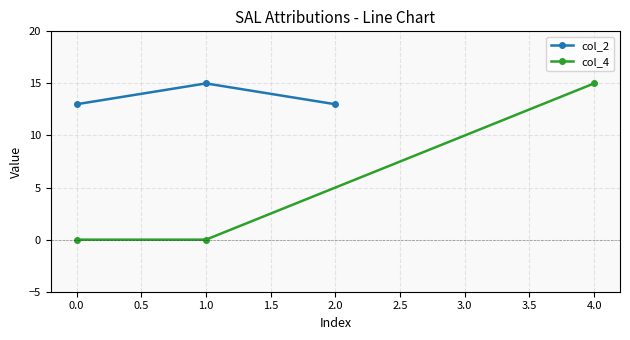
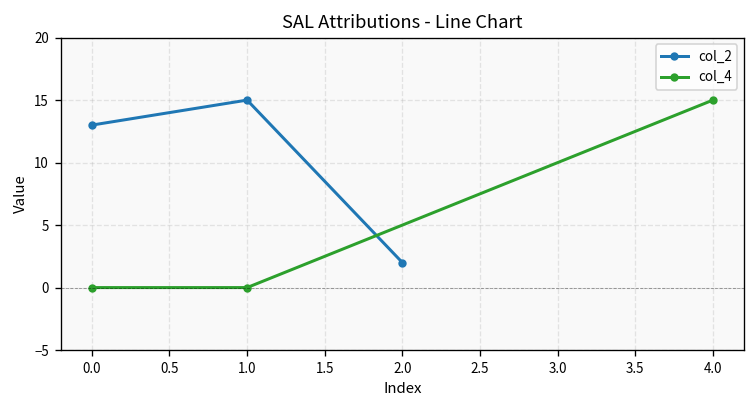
  {
    "col_2": {
      "0.0": 13,
      "1.0": 15,
-     "2.0": 13
+     "2.0": 2
    },
    "col_4": {
      "0.0": 0,
      "1.0": 0,
      "4.0": 15
    }
  }
